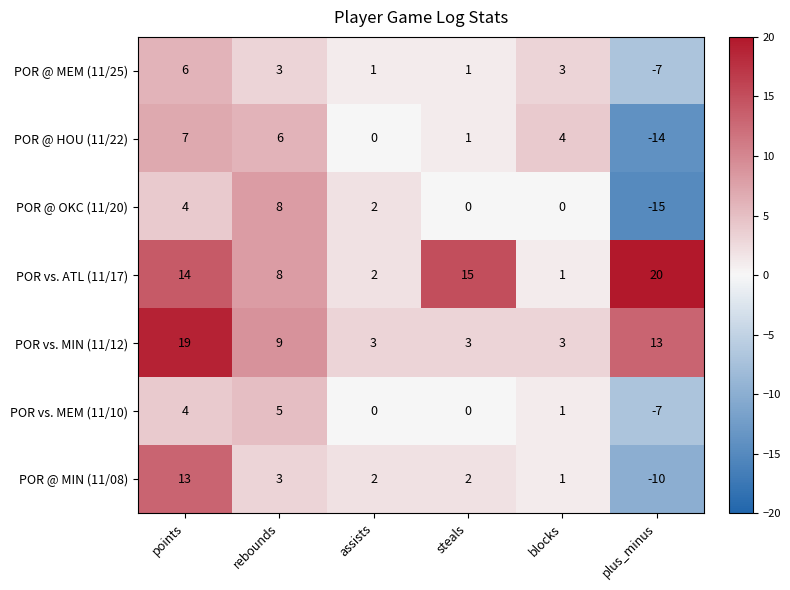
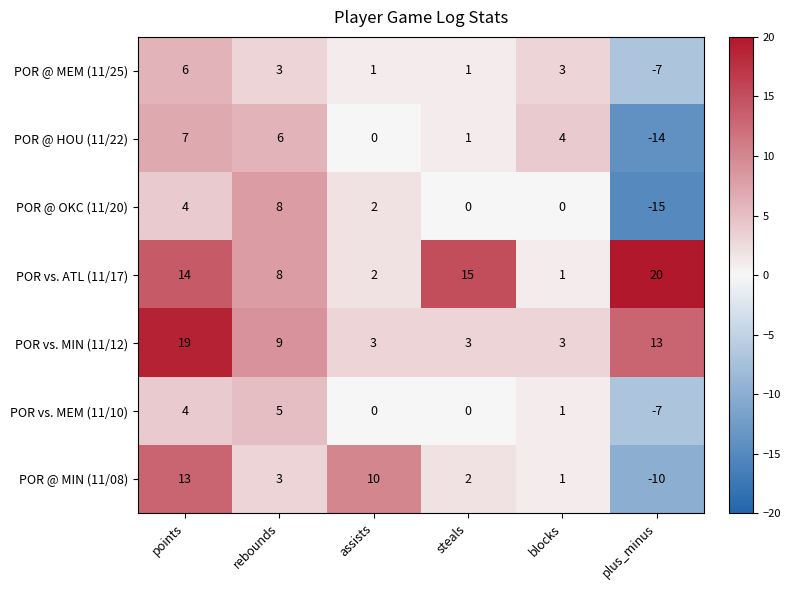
  {
    "POR @ MEM (11/25)": {
      "points": 6,
      "rebounds": 3,
      "assists": 1,
      "steals": 1,
      "blocks": 3,
      "plus_minus": -7
    },
    "POR @ HOU (11/22)": {
      "points": 7,
      "rebounds": 6,
      "assists": 0,
      "steals": 1,
      "blocks": 4,
      "plus_minus": -14
    },
    "POR @ OKC (11/20)": {
      "points": 4,
      "rebounds": 8,
      "assists": 2,
      "steals": 0,
      "blocks": 0,
      "plus_minus": -15
    },
    "POR vs. ATL (11/17)": {
      "points": 14,
      "rebounds": 8,
      "assists": 2,
      "steals": 15,
      "blocks": 1,
      "plus_minus": 20
    },
    "POR vs. MIN (11/12)": {
      "points": 19,
      "rebounds": 9,
      "assists": 3,
      "steals": 3,
      "blocks": 3,
      "plus_minus": 13
    },
    "POR vs. MEM (11/10)": {
      "points": 4,
      "rebounds": 5,
      "assists": 0,
      "steals": 0,
      "blocks": 1,
      "plus_minus": -7
    },
    "POR @ MIN (11/08)": {
      "points": 13,
      "rebounds": 3,
-     "assists": 2,
+     "assists": 10,
      "steals": 2,
      "blocks": 1,
      "plus_minus": -10
    }
  }
